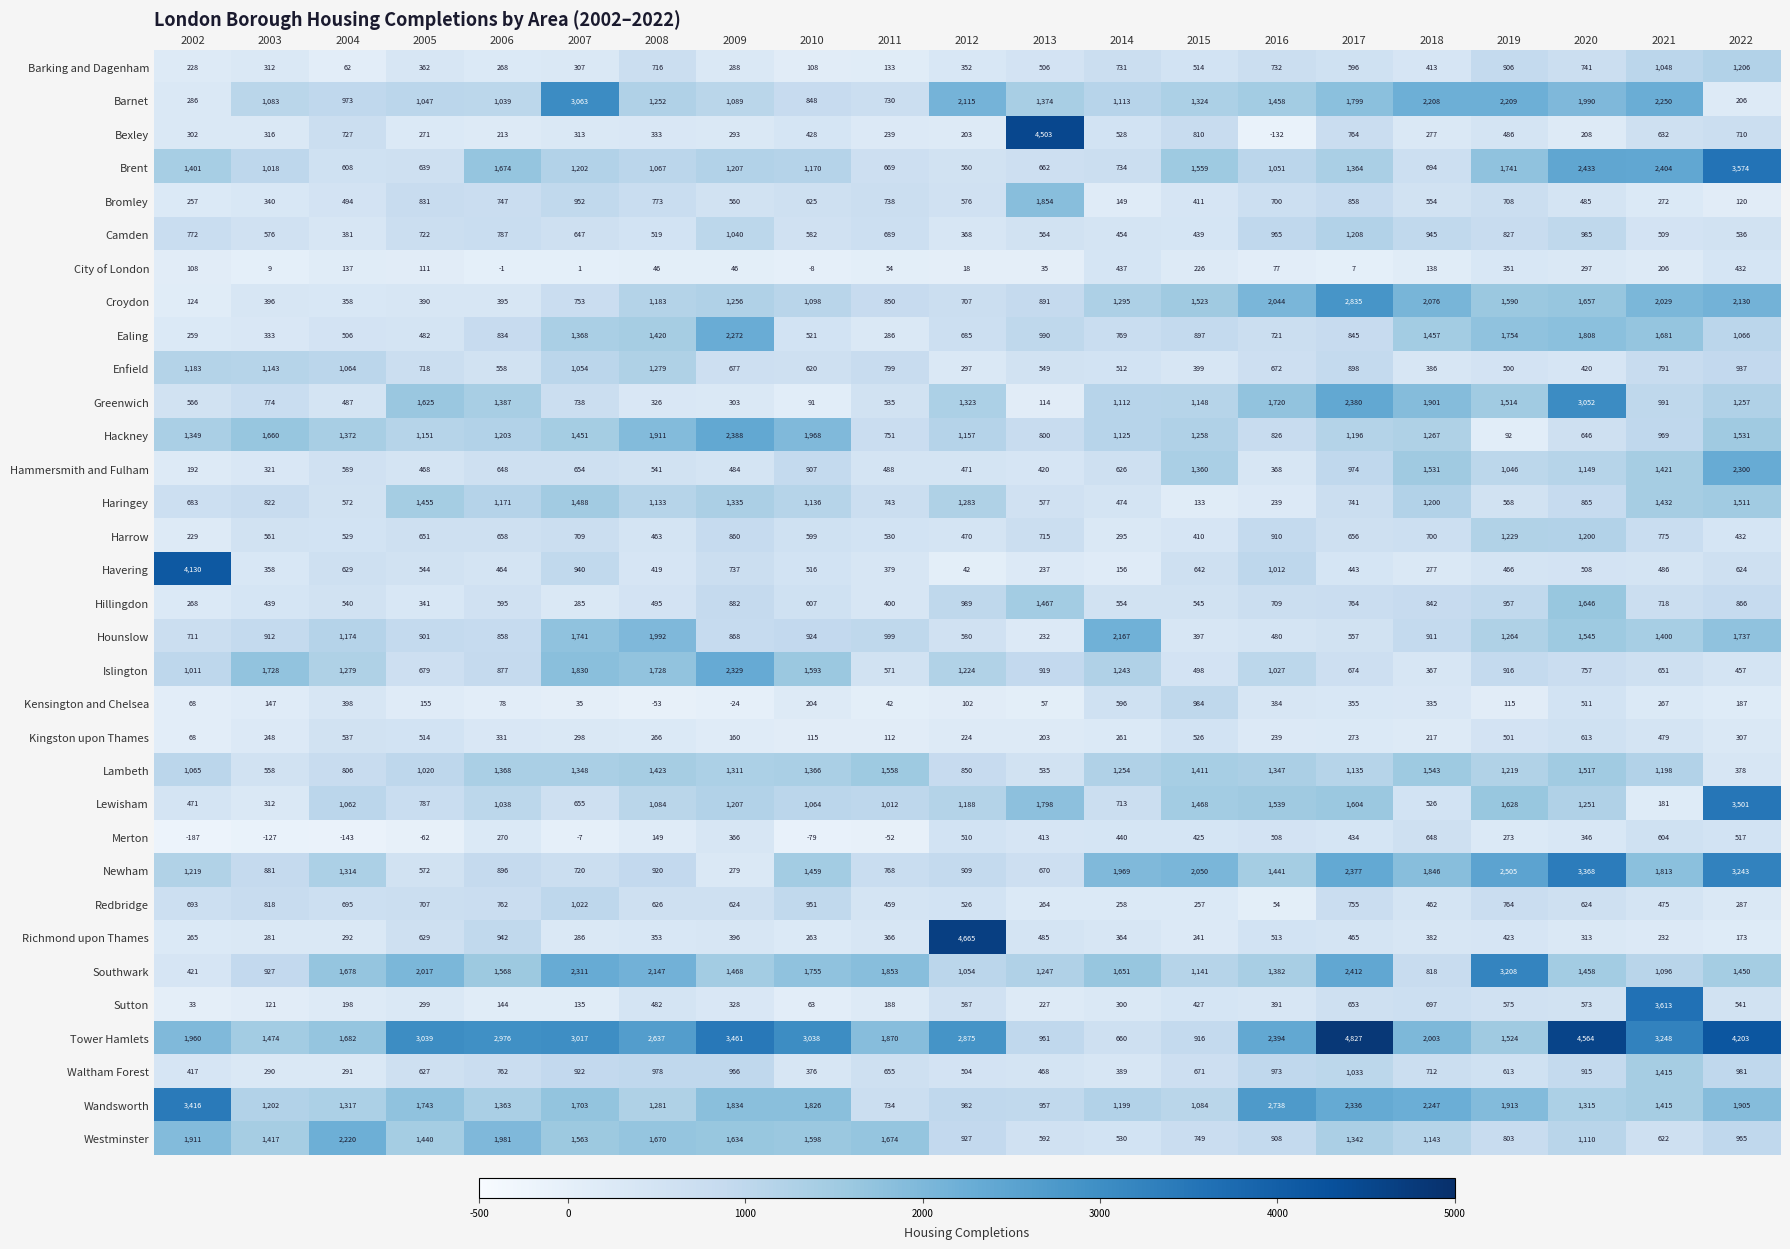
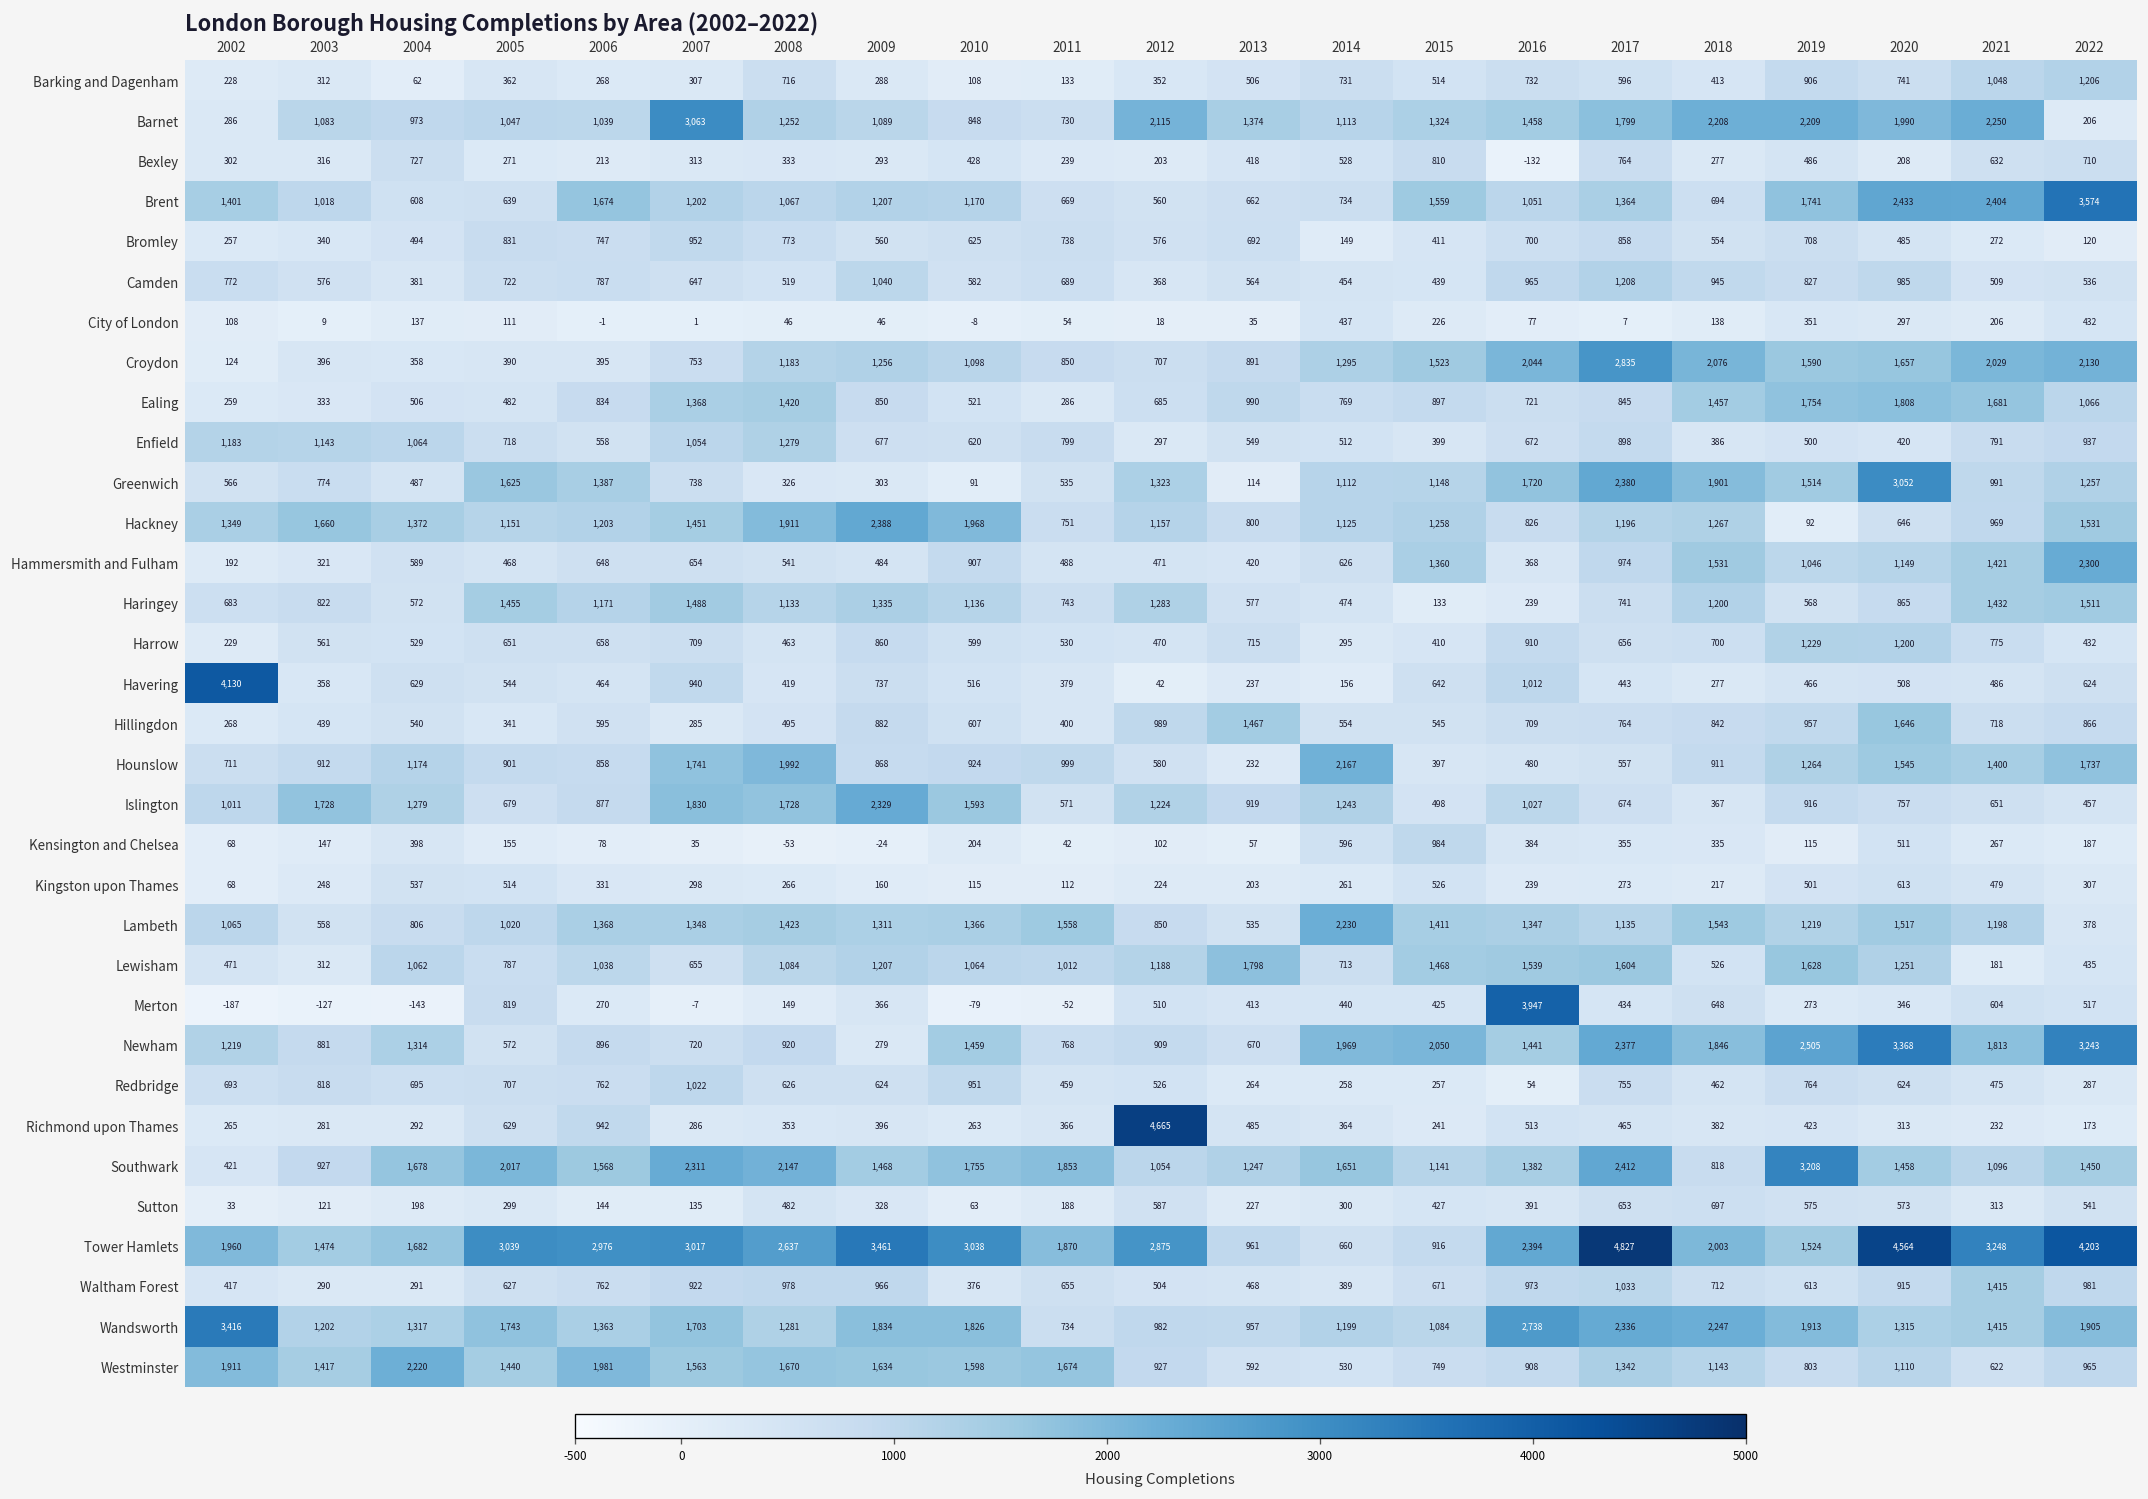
  {
    "Bexley": {
      "2002": "302",
      "2003": "316",
      "2004": "727",
      "2005": "271",
      "2006": "213",
      "2007": "313",
      "2008": "333",
      "2009": "293",
      "2010": "428",
      "2011": "239",
      "2012": "203",
-     "2013": "4,503",
+     "2013": "418",
      "2014": "528",
      "2015": "810",
      "2016": "-132",
      "2017": "764",
      "2018": "277",
      "2019": "486",
      "2020": "208",
      "2021": "632",
      "2022": "710"
    },
    "Bromley": {
      "2002": "257",
      "2003": "340",
      "2004": "494",
      "2005": "831",
      "2006": "747",
      "2007": "952",
      "2008": "773",
      "2009": "560",
      "2010": "625",
      "2011": "738",
      "2012": "576",
-     "2013": "1,854",
+     "2013": "692",
      "2014": "149",
      "2015": "411",
      "2016": "700",
      "2017": "858",
      "2018": "554",
      "2019": "708",
      "2020": "485",
      "2021": "272",
      "2022": "120"
    },
    "Ealing": {
      "2002": "259",
      "2003": "333",
      "2004": "506",
      "2005": "482",
      "2006": "834",
      "2007": "1,368",
      "2008": "1,420",
-     "2009": "2,272",
+     "2009": "850",
      "2010": "521",
      "2011": "286",
      "2012": "685",
      "2013": "990",
      "2014": "769",
      "2015": "897",
      "2016": "721",
      "2017": "845",
      "2018": "1,457",
      "2019": "1,754",
      "2020": "1,808",
      "2021": "1,681",
      "2022": "1,066"
    },
    "Lambeth": {
      "2002": "1,065",
      "2003": "558",
      "2004": "806",
      "2005": "1,020",
      "2006": "1,368",
      "2007": "1,348",
      "2008": "1,423",
      "2009": "1,311",
      "2010": "1,366",
      "2011": "1,558",
      "2012": "850",
      "2013": "535",
-     "2014": "1,254",
+     "2014": "2,230",
      "2015": "1,411",
      "2016": "1,347",
      "2017": "1,135",
      "2018": "1,543",
      "2019": "1,219",
      "2020": "1,517",
      "2021": "1,198",
      "2022": "378"
    },
    "Lewisham": {
      "2002": "471",
      "2003": "312",
      "2004": "1,062",
      "2005": "787",
      "2006": "1,038",
      "2007": "655",
      "2008": "1,084",
      "2009": "1,207",
      "2010": "1,064",
      "2011": "1,012",
      "2012": "1,188",
      "2013": "1,798",
      "2014": "713",
      "2015": "1,468",
      "2016": "1,539",
      "2017": "1,604",
      "2018": "526",
      "2019": "1,628",
      "2020": "1,251",
      "2021": "181",
-     "2022": "3,501"
+     "2022": "435"
    },
    "Merton": {
      "2002": "-187",
      "2003": "-127",
      "2004": "-143",
-     "2005": "-62",
+     "2005": "819",
      "2006": "270",
      "2007": "-7",
      "2008": "149",
      "2009": "366",
      "2010": "-79",
      "2011": "-52",
      "2012": "510",
      "2013": "413",
      "2014": "440",
      "2015": "425",
-     "2016": "508",
+     "2016": "3,947",
      "2017": "434",
      "2018": "648",
      "2019": "273",
      "2020": "346",
      "2021": "604",
      "2022": "517"
    },
    "Sutton": {
      "2002": "33",
      "2003": "121",
      "2004": "198",
      "2005": "299",
      "2006": "144",
      "2007": "135",
      "2008": "482",
      "2009": "328",
      "2010": "63",
      "2011": "188",
      "2012": "587",
      "2013": "227",
      "2014": "300",
      "2015": "427",
      "2016": "391",
      "2017": "653",
      "2018": "697",
      "2019": "575",
      "2020": "573",
-     "2021": "3,613",
+     "2021": "313",
      "2022": "541"
    }
  }
